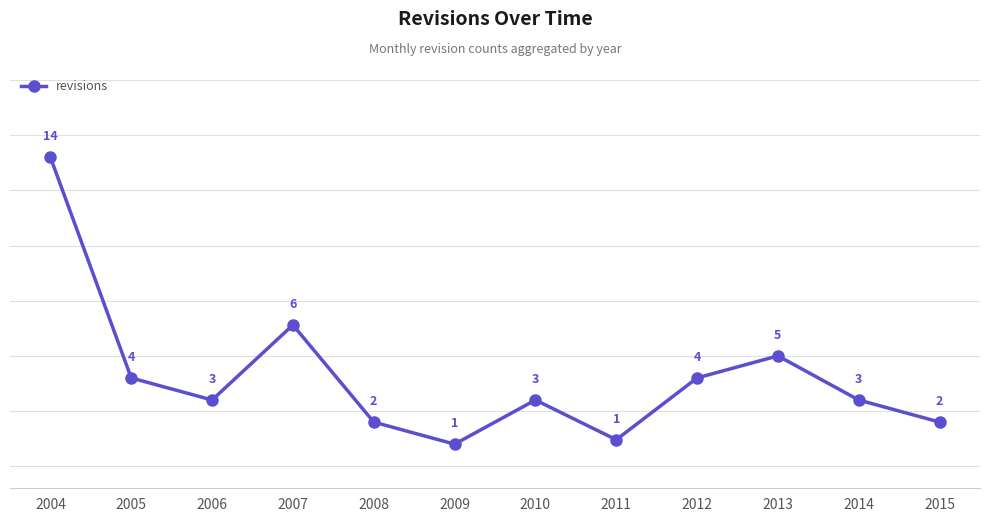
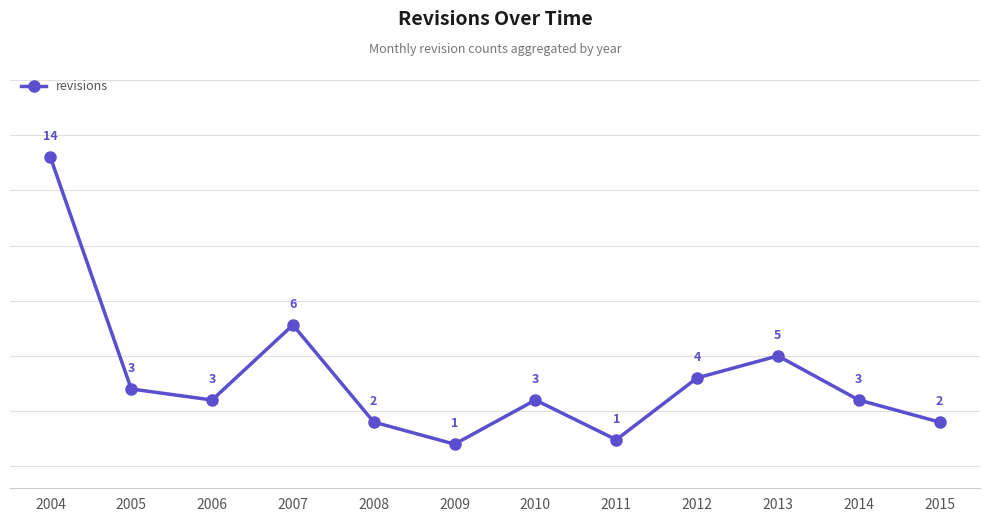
  {
    "2004": 14,
-   "2005": 4,
+   "2005": 3,
    "2006": 3,
    "2007": 6,
    "2008": 2,
    "2009": 1,
    "2010": 3,
    "2011": 1,
    "2012": 4,
    "2013": 5,
    "2014": 3,
    "2015": 2
  }
